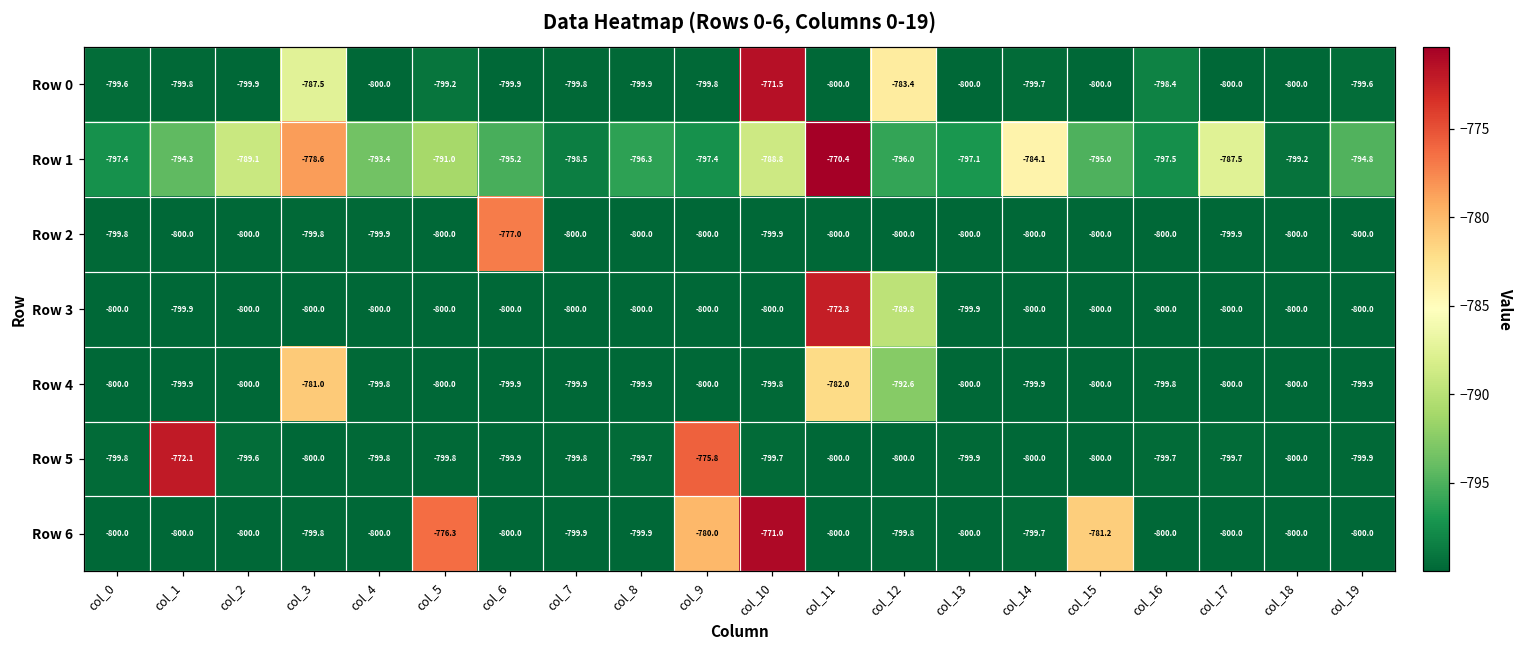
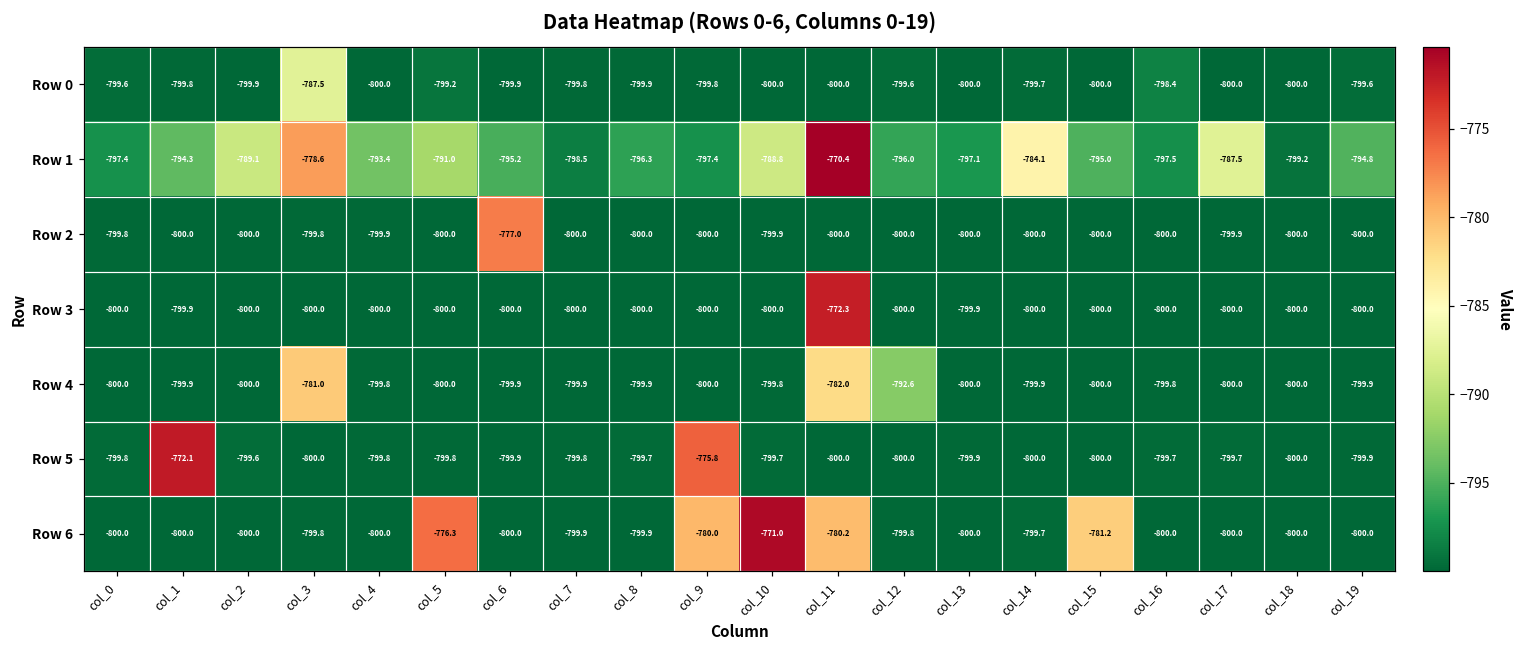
  {
    "Row 0": {
      "col_0": -799.6,
      "col_1": -799.8,
      "col_2": -799.9,
      "col_3": -787.5,
      "col_4": -800.0,
      "col_5": -799.2,
      "col_6": -799.9,
      "col_7": -799.8,
      "col_8": -799.9,
      "col_9": -799.8,
-     "col_10": -771.5,
+     "col_10": -800.0,
      "col_11": -800.0,
-     "col_12": -783.4,
+     "col_12": -799.6,
      "col_13": -800.0,
      "col_14": -799.7,
      "col_15": -800.0,
      "col_16": -798.4,
      "col_17": -800.0,
      "col_18": -800.0,
      "col_19": -799.6
    },
    "Row 1": {
      "col_0": -797.4,
      "col_1": -794.3,
      "col_2": -789.1,
      "col_3": -778.6,
      "col_4": -793.4,
      "col_5": -791.0,
      "col_6": -795.2,
      "col_7": -798.5,
      "col_8": -796.3,
      "col_9": -797.4,
      "col_10": -788.8,
      "col_11": -770.4,
      "col_12": -796.0,
      "col_13": -797.1,
      "col_14": -784.1,
      "col_15": -795.0,
      "col_16": -797.5,
      "col_17": -787.5,
      "col_18": -799.2,
      "col_19": -794.8
    },
    "Row 2": {
      "col_0": -799.8,
      "col_1": -800.0,
      "col_2": -800.0,
      "col_3": -799.8,
      "col_4": -799.9,
      "col_5": -800.0,
      "col_6": -777.0,
      "col_7": -800.0,
      "col_8": -800.0,
      "col_9": -800.0,
      "col_10": -799.9,
      "col_11": -800.0,
      "col_12": -800.0,
      "col_13": -800.0,
      "col_14": -800.0,
      "col_15": -800.0,
      "col_16": -800.0,
      "col_17": -799.9,
      "col_18": -800.0,
      "col_19": -800.0
    },
    "Row 3": {
      "col_0": -800.0,
      "col_1": -799.9,
      "col_2": -800.0,
      "col_3": -800.0,
      "col_4": -800.0,
      "col_5": -800.0,
      "col_6": -800.0,
      "col_7": -800.0,
      "col_8": -800.0,
      "col_9": -800.0,
      "col_10": -800.0,
      "col_11": -772.3,
-     "col_12": -789.8,
+     "col_12": -800.0,
      "col_13": -799.9,
      "col_14": -800.0,
      "col_15": -800.0,
      "col_16": -800.0,
      "col_17": -800.0,
      "col_18": -800.0,
      "col_19": -800.0
    },
    "Row 4": {
      "col_0": -800.0,
      "col_1": -799.9,
      "col_2": -800.0,
      "col_3": -781.0,
      "col_4": -799.8,
      "col_5": -800.0,
      "col_6": -799.9,
      "col_7": -799.9,
      "col_8": -799.9,
      "col_9": -800.0,
      "col_10": -799.8,
      "col_11": -782.0,
      "col_12": -792.6,
      "col_13": -800.0,
      "col_14": -799.9,
      "col_15": -800.0,
      "col_16": -799.8,
      "col_17": -800.0,
      "col_18": -800.0,
      "col_19": -799.9
    },
    "Row 5": {
      "col_0": -799.8,
      "col_1": -772.1,
      "col_2": -799.6,
      "col_3": -800.0,
      "col_4": -799.8,
      "col_5": -799.8,
      "col_6": -799.9,
      "col_7": -799.8,
      "col_8": -799.7,
      "col_9": -775.8,
      "col_10": -799.7,
      "col_11": -800.0,
      "col_12": -800.0,
      "col_13": -799.9,
      "col_14": -800.0,
      "col_15": -800.0,
      "col_16": -799.7,
      "col_17": -799.7,
      "col_18": -800.0,
      "col_19": -799.9
    },
    "Row 6": {
      "col_0": -800.0,
      "col_1": -800.0,
      "col_2": -800.0,
      "col_3": -799.8,
      "col_4": -800.0,
      "col_5": -776.3,
      "col_6": -800.0,
      "col_7": -799.9,
      "col_8": -799.9,
      "col_9": -780.0,
      "col_10": -771.0,
-     "col_11": -800.0,
+     "col_11": -780.2,
      "col_12": -799.8,
      "col_13": -800.0,
      "col_14": -799.7,
      "col_15": -781.2,
      "col_16": -800.0,
      "col_17": -800.0,
      "col_18": -800.0,
      "col_19": -800.0
    }
  }
